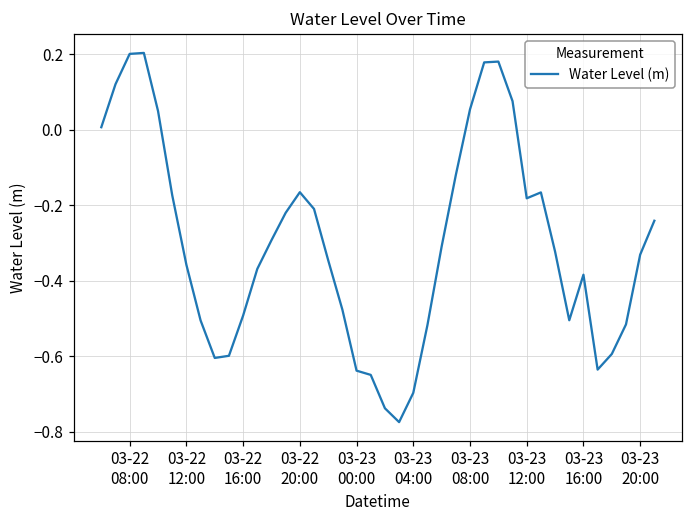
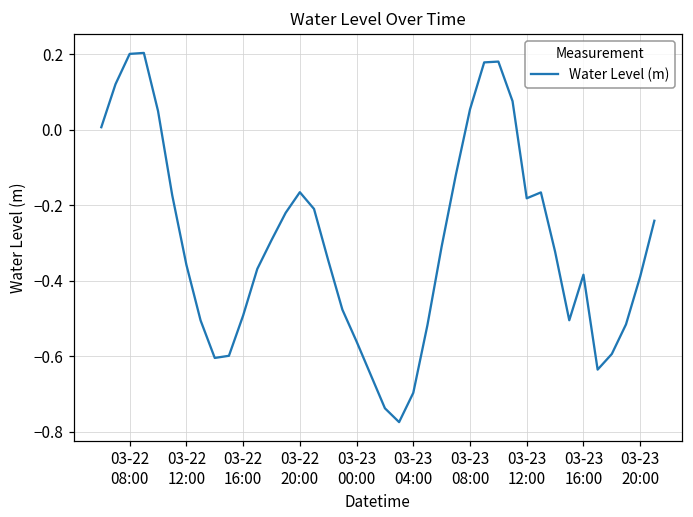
  {
    "03-22 08:00": 0.20,
    "03-22 12:00": -0.36,
    "03-22 16:00": -0.49,
    "03-22 20:00": -0.17,
-   "03-23 00:00": -0.64,
+   "03-23 00:00": -0.56,
    "03-23 04:00": -0.70,
    "03-23 08:00": 0.05,
    "03-23 12:00": -0.18,
    "03-23 16:00": -0.38,
-   "03-23 20:00": -0.33
+   "03-23 20:00": -0.39
  }
